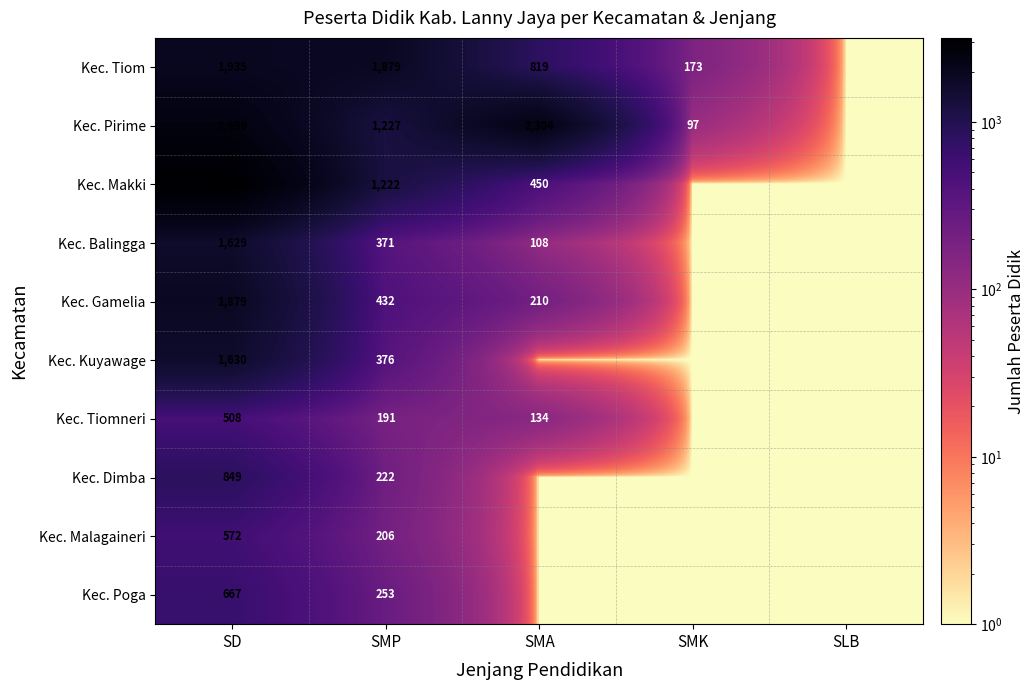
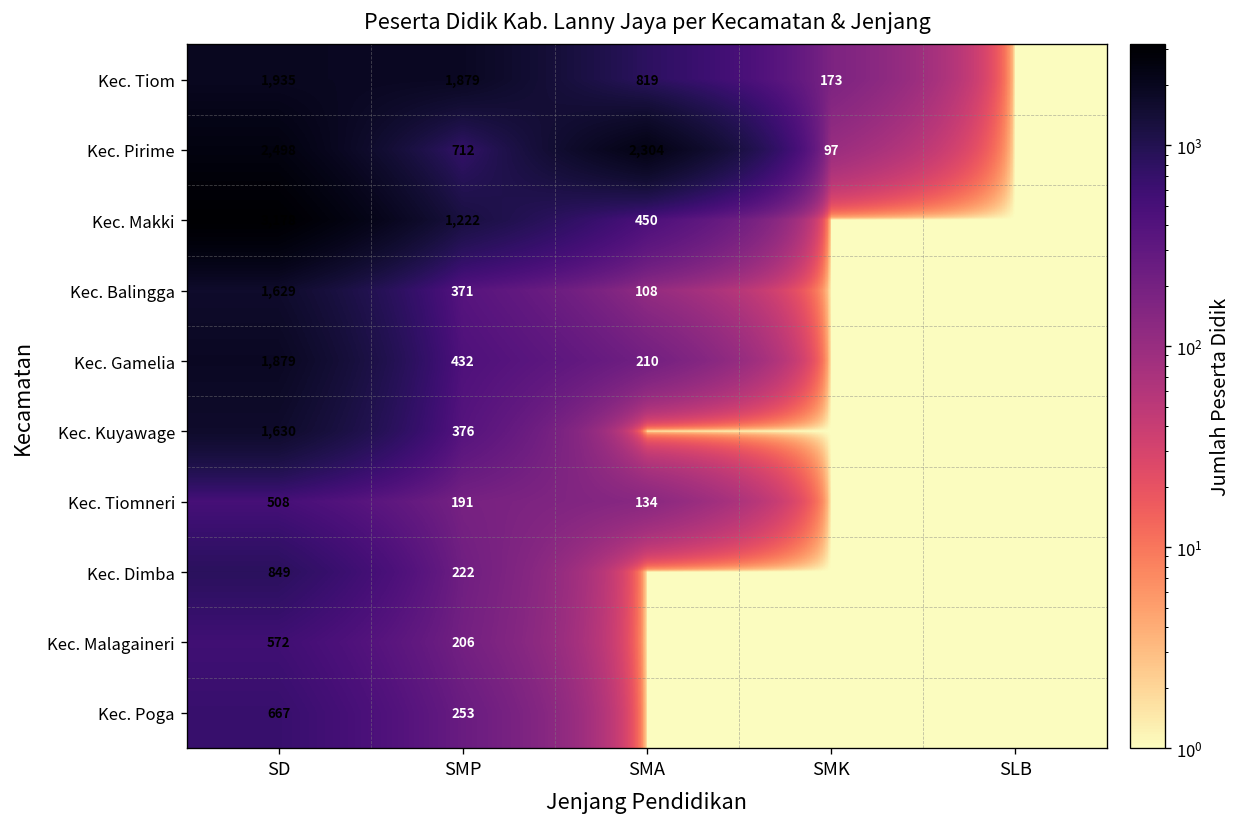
  {
    "Kec. Tiom": {
      "SMA": "819",
      "SMK": "173"
    },
    "Kec. Pirime": {
-     "SMP": "1,227",
+     "SMP": "712",
      "SMK": "97"
    },
    "Kec. Makki": {
      "SMP": "1,222",
      "SMA": "450"
    },
    "Kec. Balingga": {
      "SMP": "371",
      "SMA": "108"
    },
    "Kec. Gamelia": {
      "SMP": "432",
      "SMA": "210"
    },
    "Kec. Kuyawage": {
      "SMP": "376"
    },
    "Kec. Tiomneri": {
      "SD": "508",
      "SMP": "191",
      "SMA": "134"
    },
    "Kec. Dimba": {
      "SD": "849",
      "SMP": "222"
    },
    "Kec. Malagaineri": {
      "SD": "572",
      "SMP": "206"
    },
    "Kec. Poga": {
      "SD": "667",
      "SMP": "253"
    }
  }
